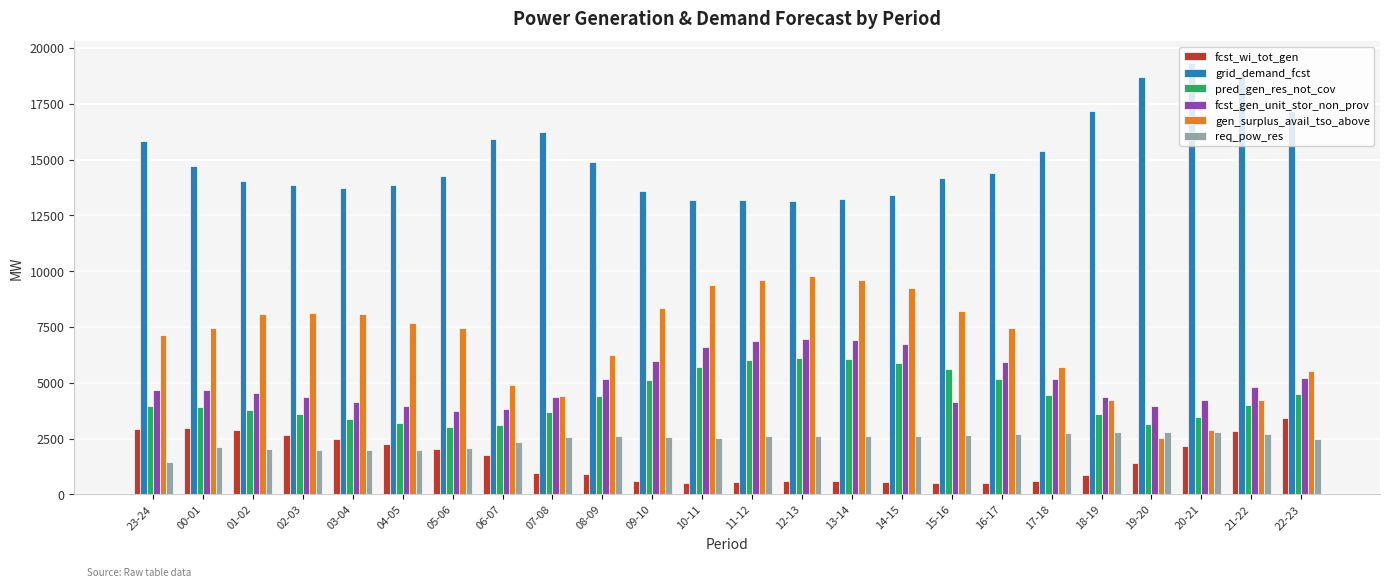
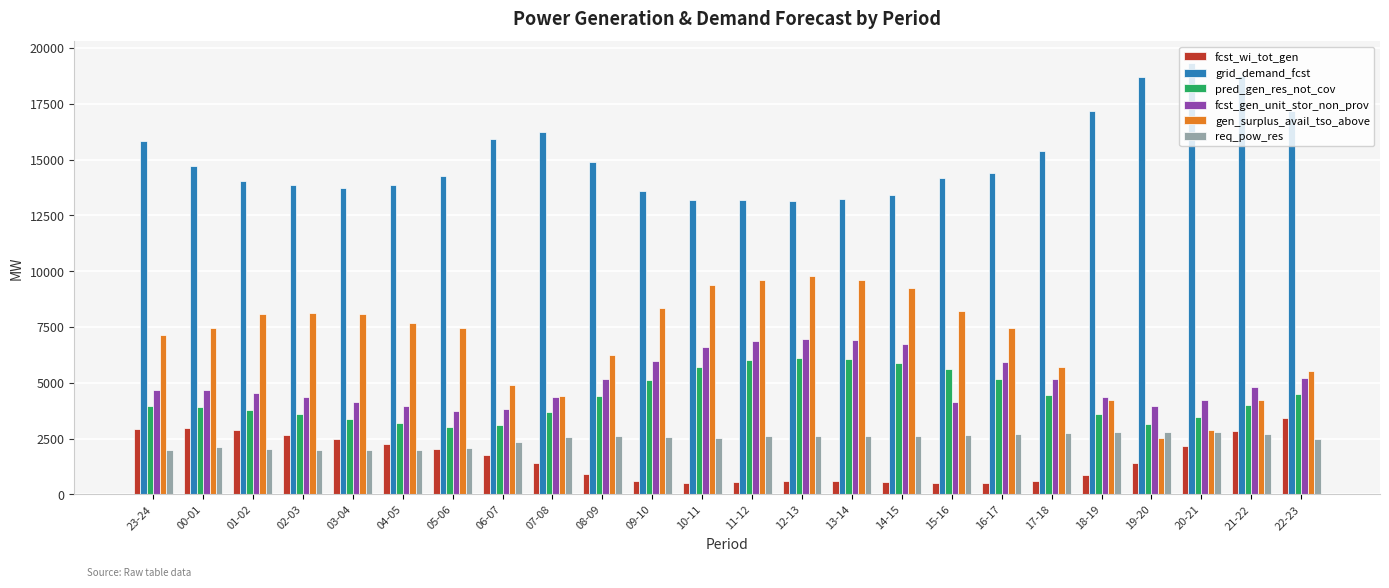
  {
    "fcst_wi_tot_gen": {
      "23-24": 3000,
      "00-01": 3000,
      "01-02": 2900,
      "02-03": 2700,
      "03-04": 2500,
      "04-05": 2300,
      "05-06": 2000,
      "06-07": 1800,
-     "07-08": 1000,
+     "07-08": 1400,
      "08-09": 900,
      "09-10": 600,
      "10-11": 500,
      "11-12": 600,
      "12-13": 600,
      "13-14": 600,
      "14-15": 600,
      "15-16": 500,
      "16-17": 500,
      "17-18": 600,
      "18-19": 900,
      "19-20": 1400,
      "20-21": 2200,
      "21-22": 2900,
      "22-23": 3400
    },
    "grid_demand_fcst": {
      "23-24": 15800,
      "00-01": 14700,
      "01-02": 14100,
      "02-03": 13900,
      "03-04": 13700,
      "04-05": 13800,
      "05-06": 14300,
      "06-07": 15900,
      "07-08": 16200,
      "08-09": 14900,
      "09-10": 13600,
      "10-11": 13200,
      "11-12": 13200,
      "12-13": 13100,
      "13-14": 13200,
      "14-15": 13400,
      "15-16": 14200,
      "16-17": 14400,
      "17-18": 15400,
      "18-19": 17200,
      "19-20": 18700
    },
    "pred_gen_res_not_cov": {
      "23-24": 4000,
      "00-01": 3900,
      "01-02": 3800,
      "02-03": 3600,
      "03-04": 3400,
      "04-05": 3200,
      "05-06": 3000,
      "06-07": 3100,
      "07-08": 3700,
      "08-09": 4400,
      "09-10": 5100,
      "10-11": 5700,
      "11-12": 6000,
      "12-13": 6100,
      "13-14": 6100,
      "14-15": 5900,
      "15-16": 5600,
      "16-17": 5200,
      "17-18": 4400,
      "18-19": 3600,
      "19-20": 3200,
      "20-21": 3500,
      "21-22": 4000,
      "22-23": 4500
    },
    "fcst_gen_unit_stor_non_prov": {
      "23-24": 4700,
      "00-01": 4700,
      "01-02": 4500,
      "02-03": 4400,
      "03-04": 4200,
      "04-05": 3900,
      "05-06": 3700,
      "06-07": 3800,
      "07-08": 4400,
      "08-09": 5200,
      "09-10": 6000,
      "10-11": 6600,
      "11-12": 6900,
      "12-13": 7000,
      "13-14": 6900,
      "14-15": 6700,
      "15-16": 4200,
      "16-17": 5900,
      "17-18": 5200,
      "18-19": 4400,
      "19-20": 3900,
      "20-21": 4200,
      "21-22": 4800,
      "22-23": 5200
    },
    "gen_surplus_avail_tso_above": {
      "23-24": 7100,
      "00-01": 7400,
      "01-02": 8100,
      "02-03": 8100,
      "03-04": 8100,
      "04-05": 7700,
      "05-06": 7400,
      "06-07": 4900,
      "07-08": 4400,
      "08-09": 6200,
      "09-10": 8300,
      "10-11": 9400,
      "11-12": 9600,
      "12-13": 9800,
      "13-14": 9600,
      "14-15": 9200,
      "15-16": 8200,
      "16-17": 7400,
      "17-18": 5700,
      "18-19": 4200,
      "19-20": 2500,
      "20-21": 2900,
      "21-22": 4200,
      "22-23": 5600
    },
    "req_pow_res": {
-     "23-24": 1500,
+     "23-24": 2000,
      "00-01": 2100,
      "01-02": 2000,
      "02-03": 2000,
      "03-04": 2000,
      "04-05": 2000,
      "05-06": 2100,
      "06-07": 2400,
      "07-08": 2600,
      "08-09": 2600,
      "09-10": 2600,
      "10-11": 2500,
      "11-12": 2600,
      "12-13": 2600,
      "13-14": 2600,
      "14-15": 2600,
      "15-16": 2700,
      "16-17": 2700,
      "17-18": 2700,
      "18-19": 2800,
      "19-20": 2800,
      "20-21": 2800,
      "21-22": 2700,
      "22-23": 2500
    }
  }
